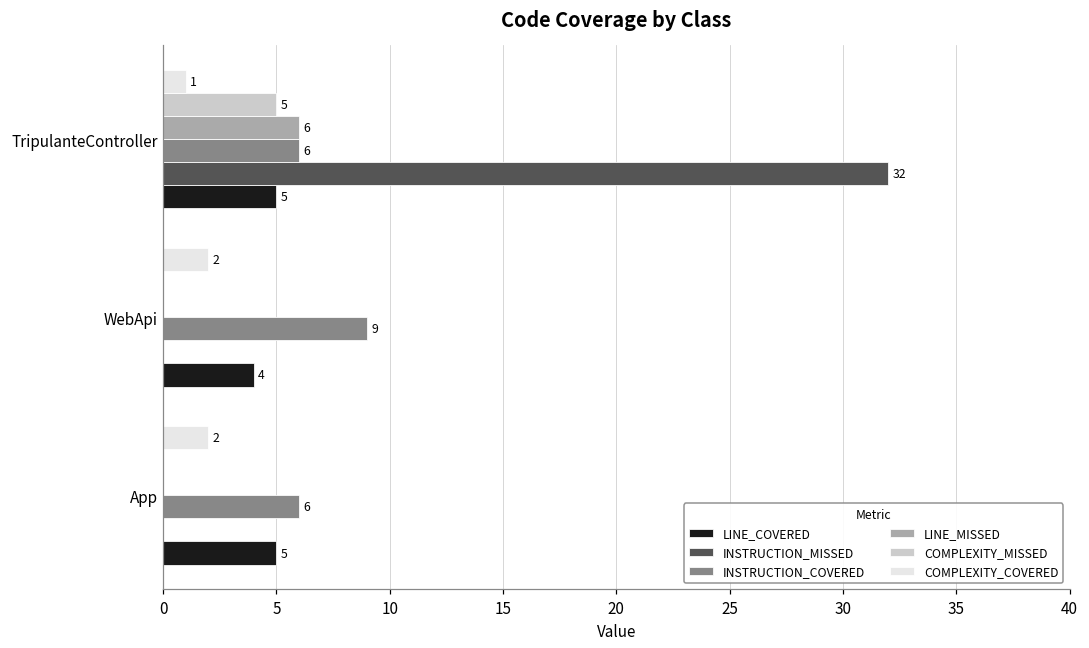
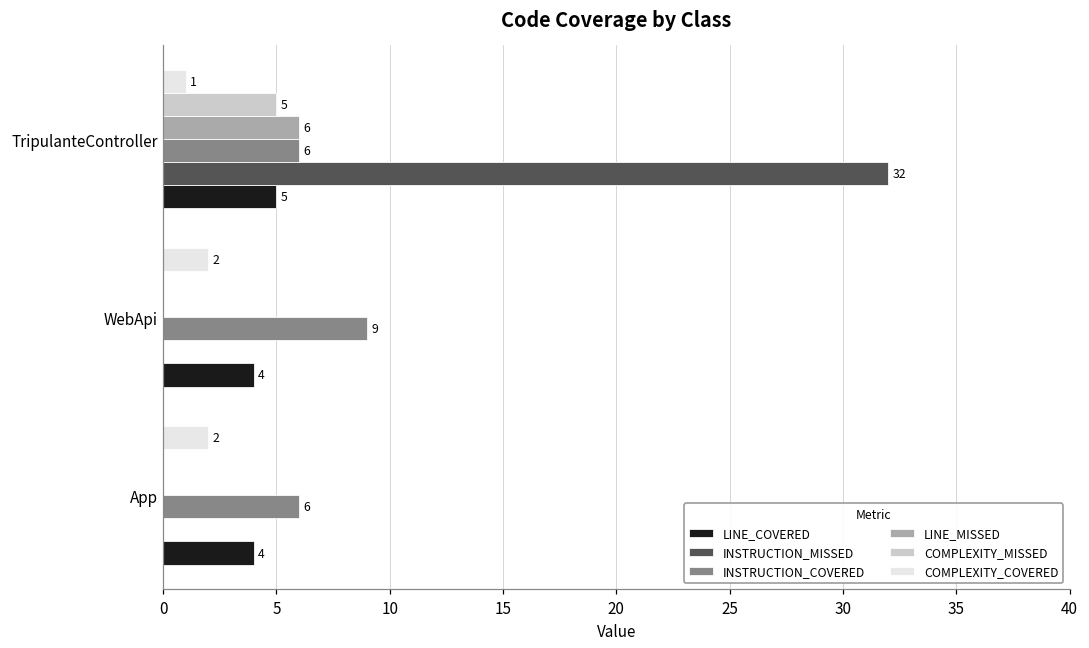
  {
    "LINE_COVERED": {
      "TripulanteController": 5,
      "WebApi": 4,
-     "App": 5
+     "App": 4
    },
    "INSTRUCTION_MISSED": {
      "TripulanteController": 32
    }
  }
